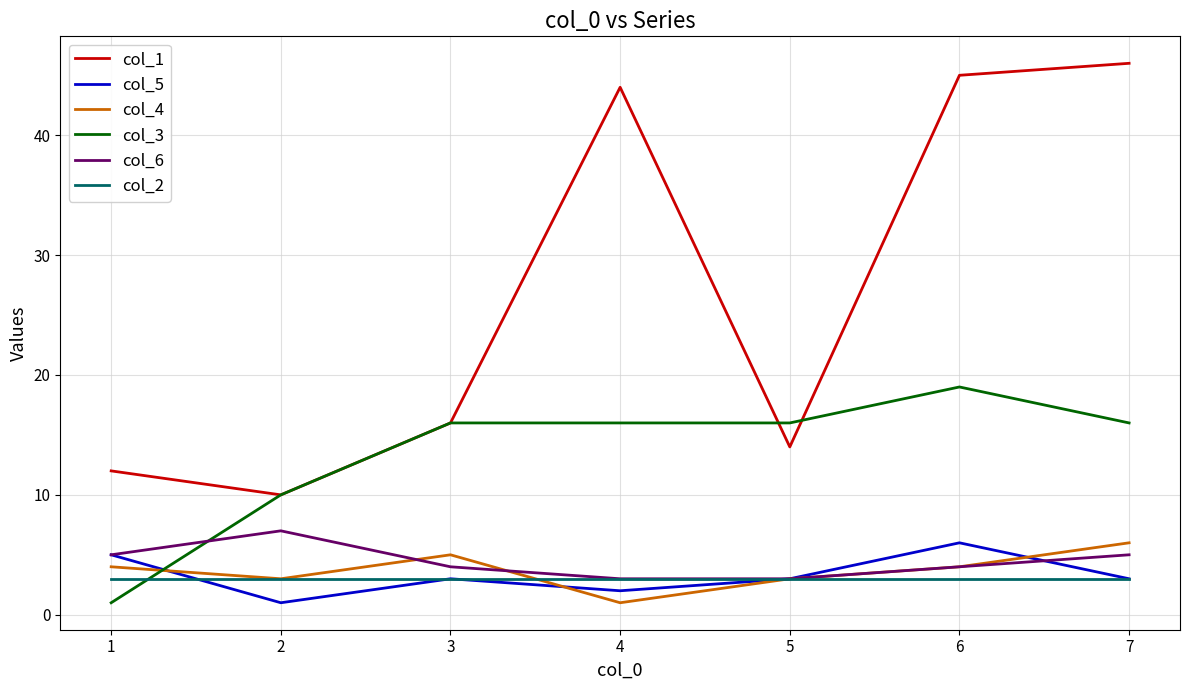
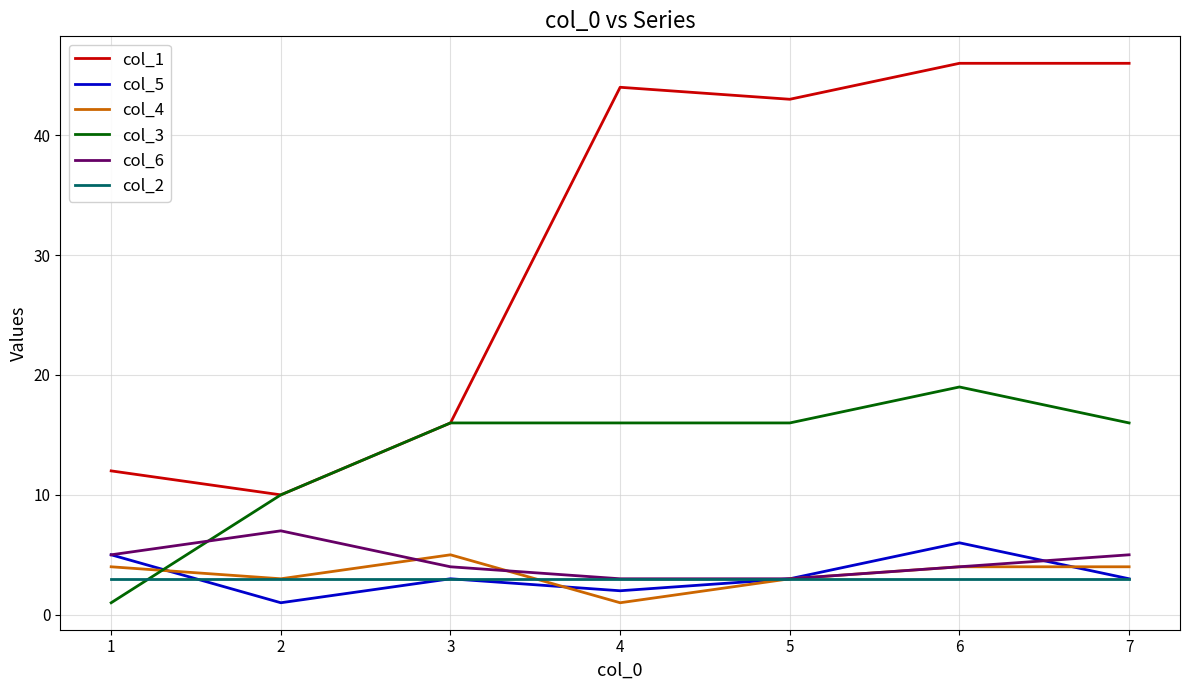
  {
    "col_1": {
      "1": 12,
      "4": 44,
-     "5": 14,
-     "6": 45,
+     "5": 43,
+     "6": 46,
      "7": 46
    },
    "col_5": {
      "2": 1,
      "4": 2,
      "6": 6
    },
    "col_4": {
      "1": 4,
      "3": 5,
      "4": 1,
-     "7": 6
+     "7": 4
    },
    "col_3": {
      "1": 1,
      "4": 16,
      "5": 16,
      "6": 19,
      "7": 16
    },
    "col_6": {
      "2": 7,
      "3": 4,
      "7": 5
    },
    "col_2": {
      "1": 3,
      "6": 3
    }
  }
